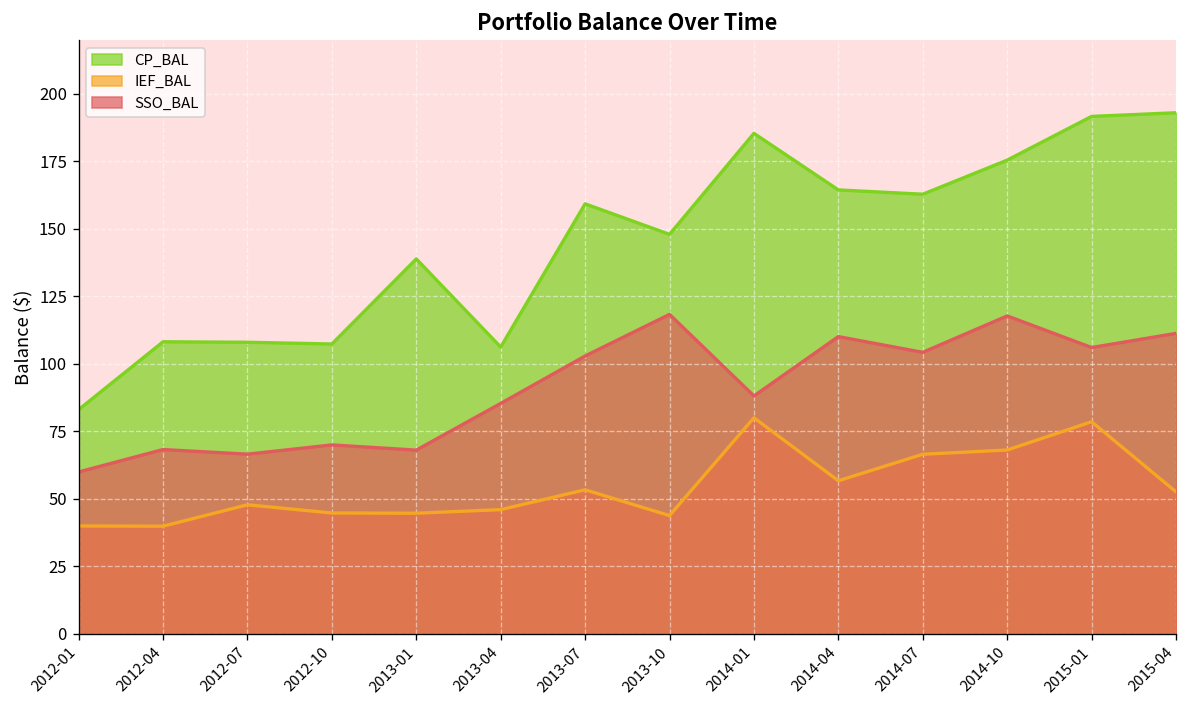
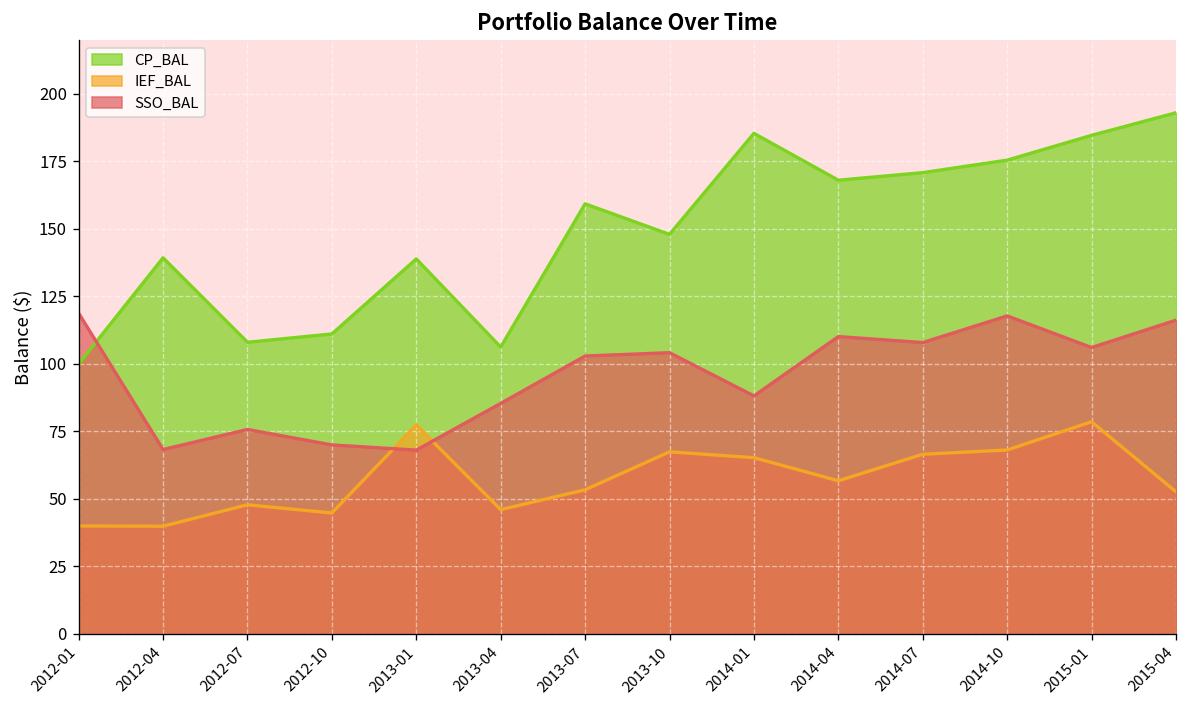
  {
    "CP_BAL": {
-     "2012-01": 83,
-     "2012-04": 108,
+     "2012-01": 100,
+     "2012-04": 139,
      "2012-07": 108,
-     "2012-10": 107,
+     "2012-10": 111,
      "2013-01": 139,
      "2013-04": 106,
      "2013-07": 159,
      "2013-10": 148,
      "2014-01": 185,
-     "2014-04": 164,
-     "2014-07": 163,
+     "2014-04": 168,
+     "2014-07": 171,
      "2014-10": 176,
-     "2015-01": 192,
+     "2015-01": 185,
      "2015-04": 193
    },
    "IEF_BAL": {
      "2012-01": 40,
      "2012-04": 40,
      "2012-07": 48,
      "2012-10": 45,
-     "2013-01": 45,
+     "2013-01": 77,
      "2013-04": 46,
      "2013-07": 53,
-     "2013-10": 44,
-     "2014-01": 80,
+     "2013-10": 67,
+     "2014-01": 65,
      "2014-04": 57,
      "2014-07": 67,
      "2014-10": 68,
      "2015-01": 79,
      "2015-04": 53
    },
    "SSO_BAL": {
-     "2012-01": 60,
+     "2012-01": 119,
      "2012-04": 68,
-     "2012-07": 67,
+     "2012-07": 76,
      "2012-10": 70,
      "2013-01": 68,
      "2013-04": 85,
      "2013-07": 103,
-     "2013-10": 118,
+     "2013-10": 104,
      "2014-01": 88,
      "2014-04": 110,
-     "2014-07": 104,
+     "2014-07": 108,
      "2014-10": 118,
      "2015-01": 106,
-     "2015-04": 111
+     "2015-04": 116
    }
  }
